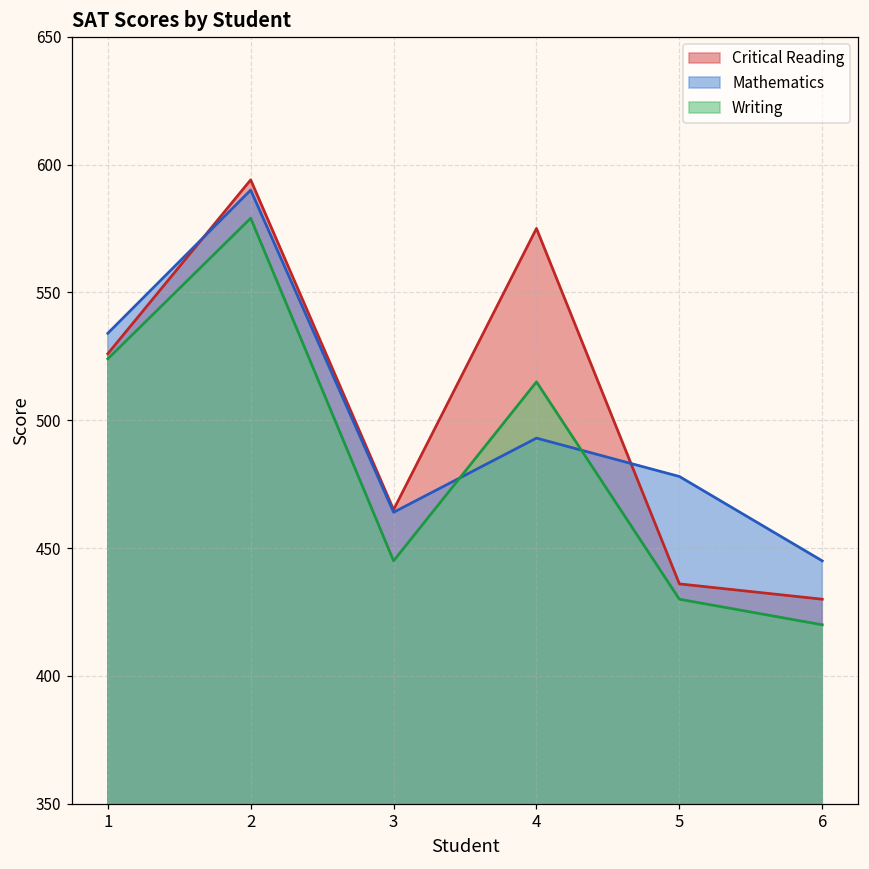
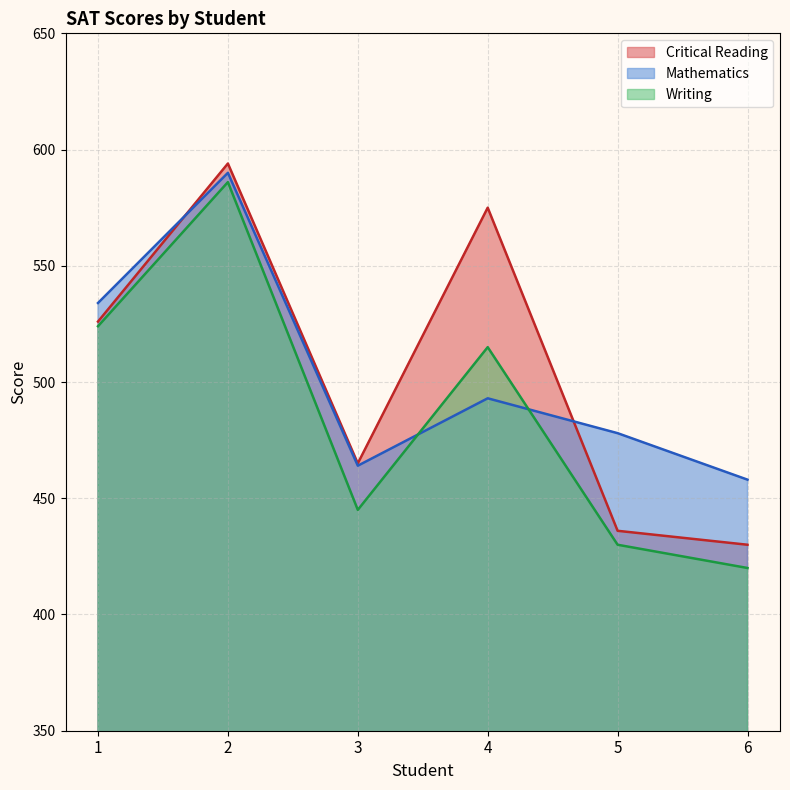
  {
    "Critical Reading": {
      "1": 526,
      "2": 594,
      "4": 575,
      "5": 436,
      "6": 430
    },
    "Mathematics": {
      "1": 534,
      "2": 590,
      "4": 493,
      "5": 478,
-     "6": 445
+     "6": 458
    },
    "Writing": {
      "1": 524,
-     "2": 579,
+     "2": 586,
      "3": 445,
      "4": 515,
      "5": 430,
      "6": 420
    }
  }
